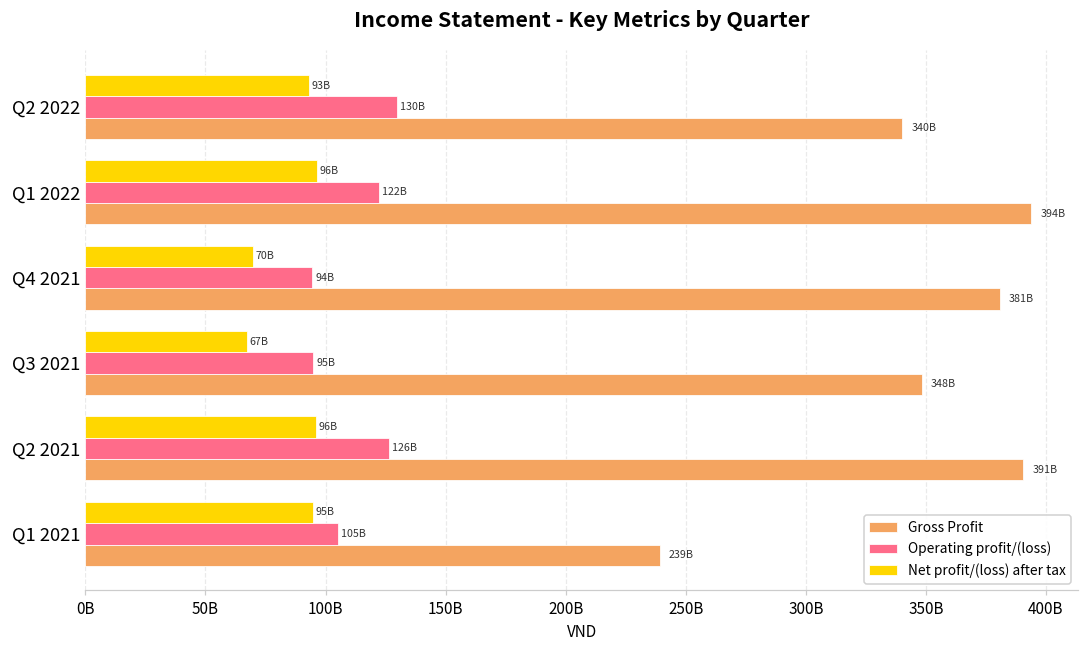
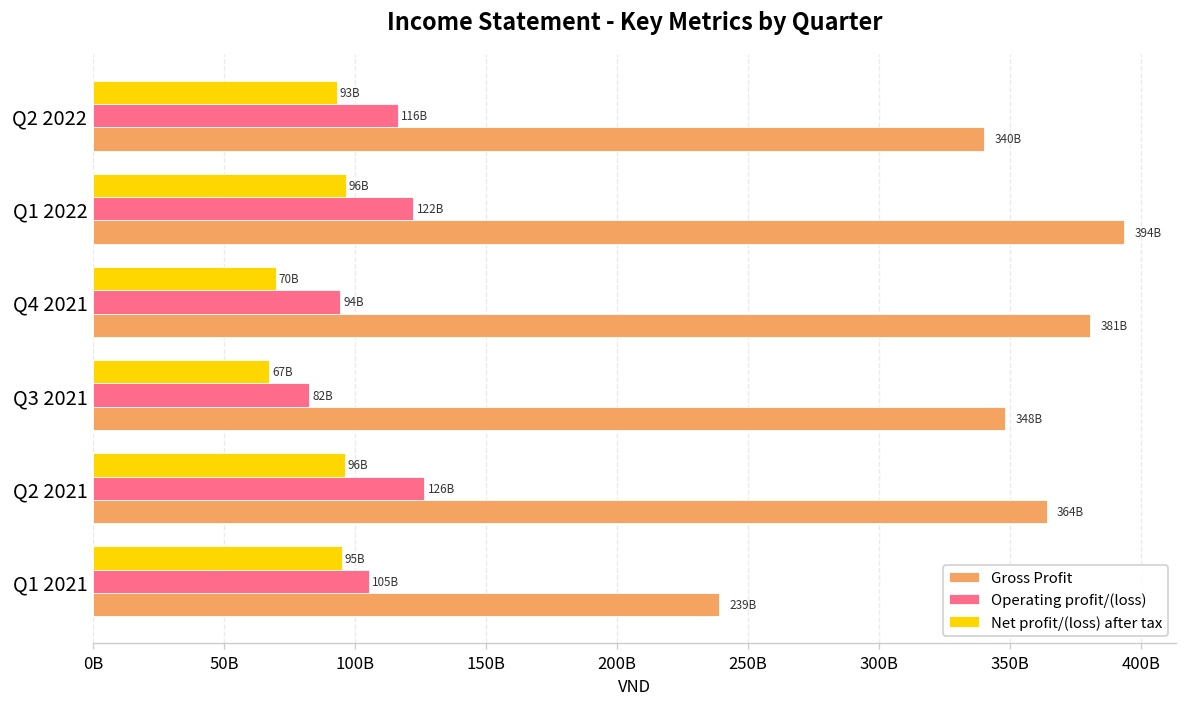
  {
    "Gross Profit": {
      "Q2 2022": "340B",
      "Q1 2022": "394B",
      "Q4 2021": "381B",
      "Q3 2021": "348B",
-     "Q2 2021": "391B",
+     "Q2 2021": "364B",
      "Q1 2021": "239B"
    },
    "Operating profit/(loss)": {
-     "Q2 2022": "130B",
+     "Q2 2022": "116B",
      "Q1 2022": "122B",
      "Q4 2021": "94B",
-     "Q3 2021": "95B",
+     "Q3 2021": "82B",
      "Q2 2021": "126B",
      "Q1 2021": "105B"
    },
    "Net profit/(loss) after tax": {
      "Q2 2022": "93B",
      "Q1 2022": "96B",
      "Q4 2021": "70B",
      "Q3 2021": "67B",
      "Q2 2021": "96B",
      "Q1 2021": "95B"
    }
  }
